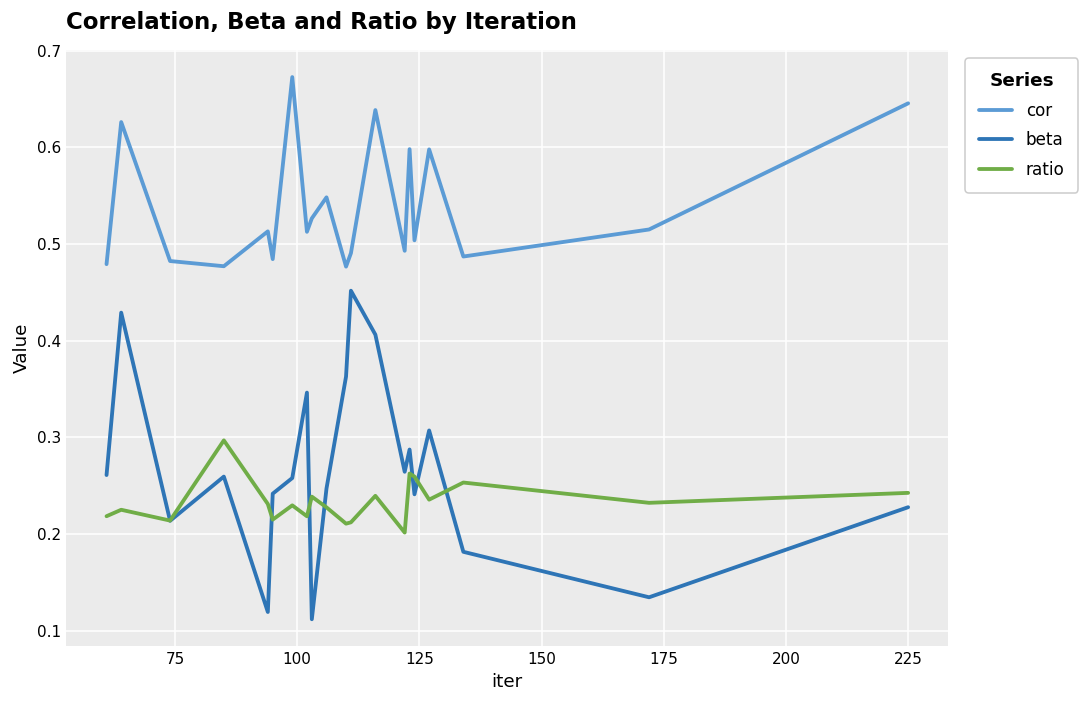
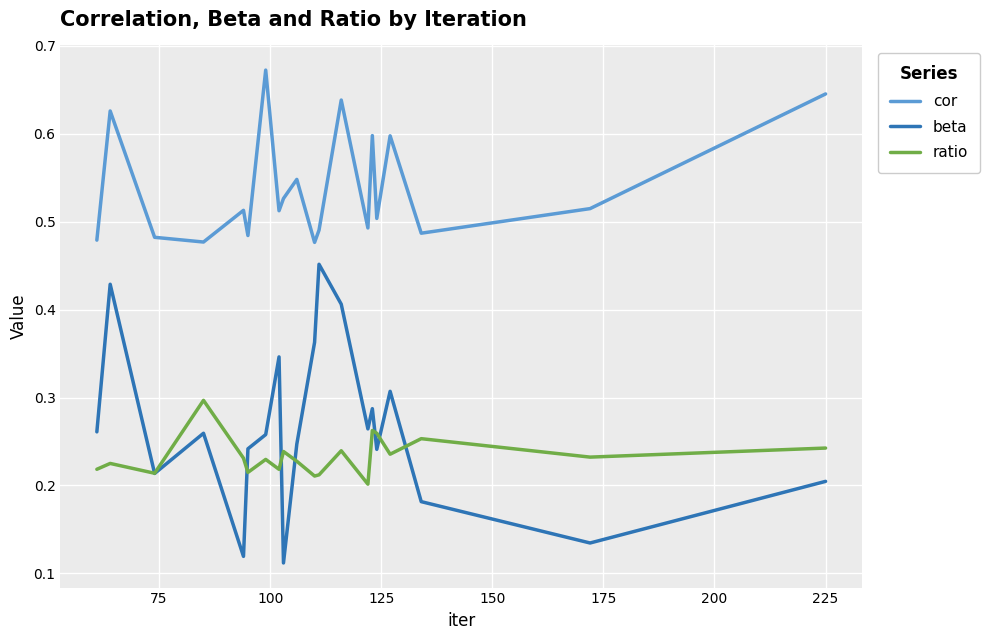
  {
    "cor": {
      "225": 0.65
    },
    "beta": {
-     "225": 0.23
+     "225": 0.20
    },
    "ratio": {
      "225": 0.24
    }
  }
